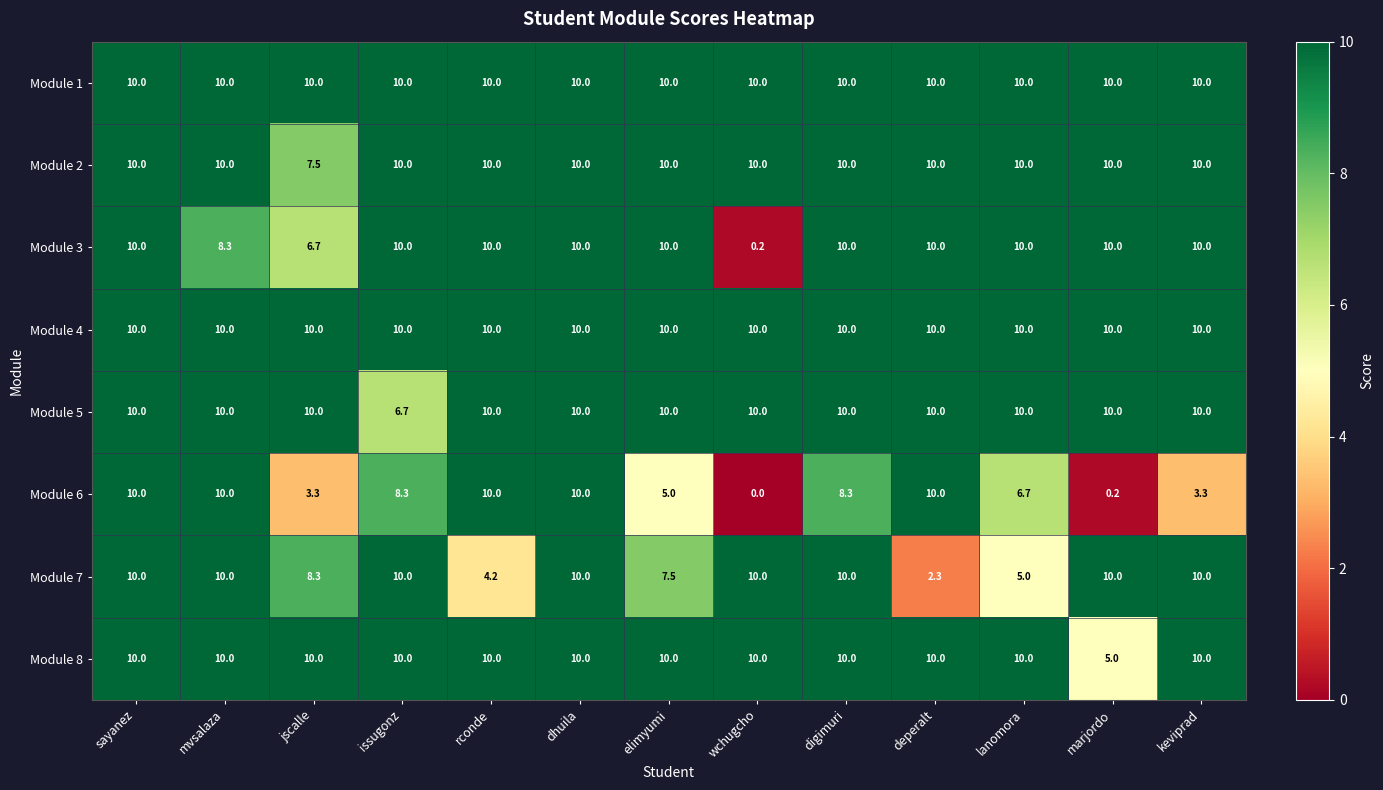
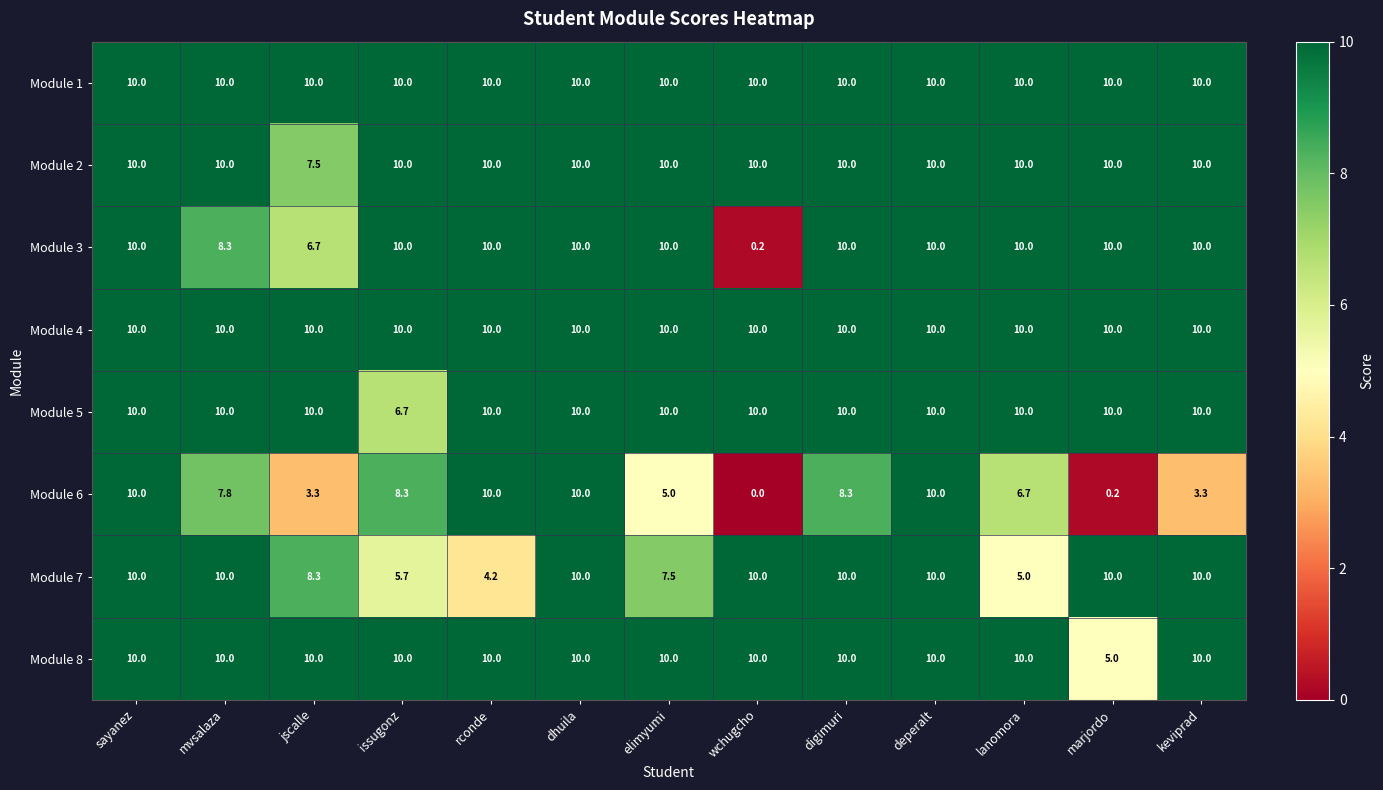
  {
    "Module 1": {
      "sayanez": 10.0,
      "mvsalaza": 10.0,
      "jscalle": 10.0,
      "issugonz": 10.0,
      "rconde": 10.0,
      "dhuila": 10.0,
      "elimyumi": 10.0,
      "wchugcho": 10.0,
      "digimuri": 10.0,
      "deperalt": 10.0,
      "lanomora": 10.0,
      "marjordo": 10.0,
      "keviprad": 10.0
    },
    "Module 2": {
      "sayanez": 10.0,
      "mvsalaza": 10.0,
      "jscalle": 7.5,
      "issugonz": 10.0,
      "rconde": 10.0,
      "dhuila": 10.0,
      "elimyumi": 10.0,
      "wchugcho": 10.0,
      "digimuri": 10.0,
      "deperalt": 10.0,
      "lanomora": 10.0,
      "marjordo": 10.0,
      "keviprad": 10.0
    },
    "Module 3": {
      "sayanez": 10.0,
      "mvsalaza": 8.3,
      "jscalle": 6.7,
      "issugonz": 10.0,
      "rconde": 10.0,
      "dhuila": 10.0,
      "elimyumi": 10.0,
      "wchugcho": 0.2,
      "digimuri": 10.0,
      "deperalt": 10.0,
      "lanomora": 10.0,
      "marjordo": 10.0,
      "keviprad": 10.0
    },
    "Module 4": {
      "sayanez": 10.0,
      "mvsalaza": 10.0,
      "jscalle": 10.0,
      "issugonz": 10.0,
      "rconde": 10.0,
      "dhuila": 10.0,
      "elimyumi": 10.0,
      "wchugcho": 10.0,
      "digimuri": 10.0,
      "deperalt": 10.0,
      "lanomora": 10.0,
      "marjordo": 10.0,
      "keviprad": 10.0
    },
    "Module 5": {
      "sayanez": 10.0,
      "mvsalaza": 10.0,
      "jscalle": 10.0,
      "issugonz": 6.7,
      "rconde": 10.0,
      "dhuila": 10.0,
      "elimyumi": 10.0,
      "wchugcho": 10.0,
      "digimuri": 10.0,
      "deperalt": 10.0,
      "lanomora": 10.0,
      "marjordo": 10.0,
      "keviprad": 10.0
    },
    "Module 6": {
      "sayanez": 10.0,
-     "mvsalaza": 10.0,
+     "mvsalaza": 7.8,
      "jscalle": 3.3,
      "issugonz": 8.3,
      "rconde": 10.0,
      "dhuila": 10.0,
      "elimyumi": 5.0,
      "wchugcho": 0.0,
      "digimuri": 8.3,
      "deperalt": 10.0,
      "lanomora": 6.7,
      "marjordo": 0.2,
      "keviprad": 3.3
    },
    "Module 7": {
      "sayanez": 10.0,
      "mvsalaza": 10.0,
      "jscalle": 8.3,
-     "issugonz": 10.0,
+     "issugonz": 5.7,
      "rconde": 4.2,
      "dhuila": 10.0,
      "elimyumi": 7.5,
      "wchugcho": 10.0,
      "digimuri": 10.0,
-     "deperalt": 2.3,
+     "deperalt": 10.0,
      "lanomora": 5.0,
      "marjordo": 10.0,
      "keviprad": 10.0
    },
    "Module 8": {
      "sayanez": 10.0,
      "mvsalaza": 10.0,
      "jscalle": 10.0,
      "issugonz": 10.0,
      "rconde": 10.0,
      "dhuila": 10.0,
      "elimyumi": 10.0,
      "wchugcho": 10.0,
      "digimuri": 10.0,
      "deperalt": 10.0,
      "lanomora": 10.0,
      "marjordo": 5.0,
      "keviprad": 10.0
    }
  }
